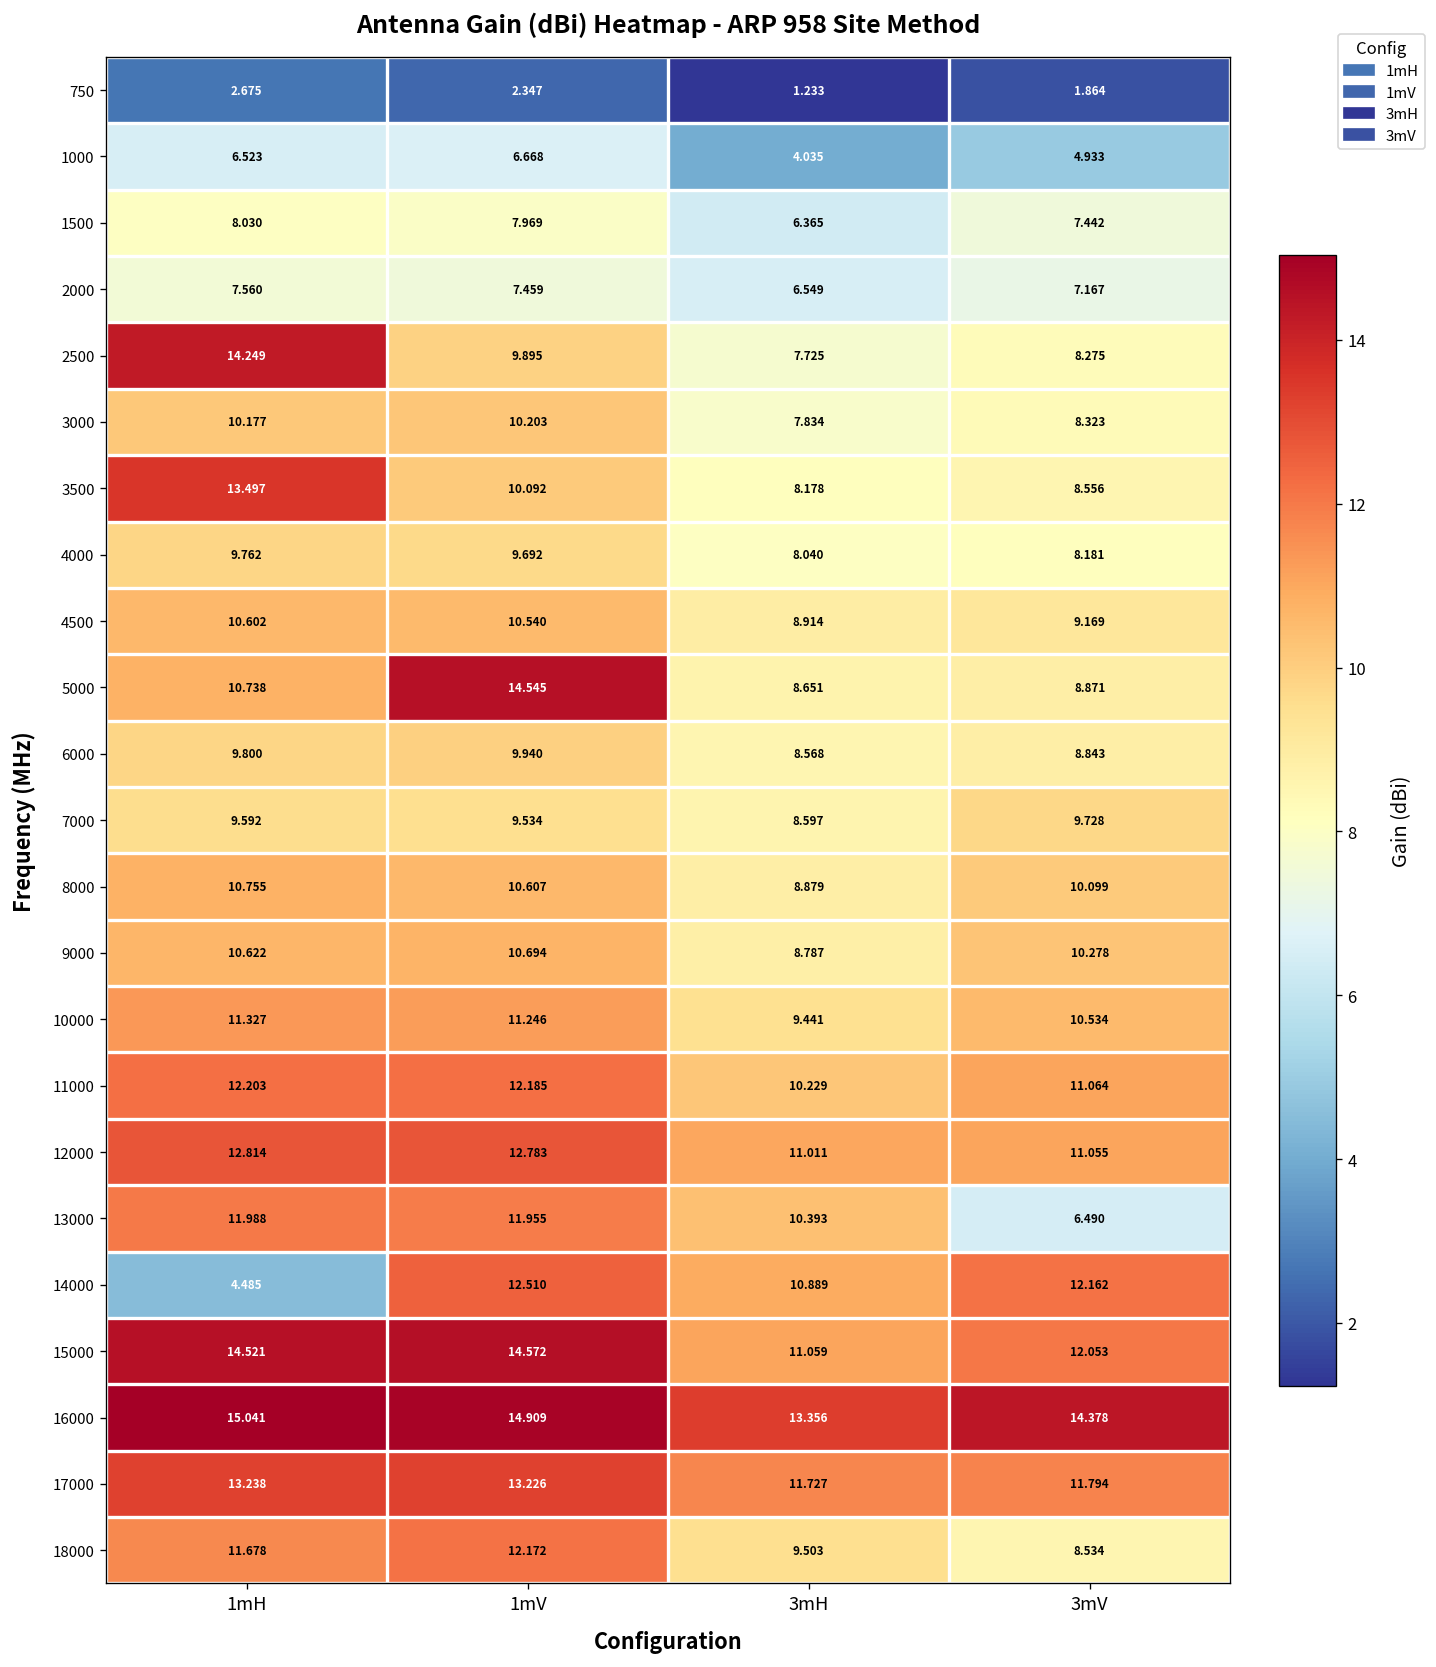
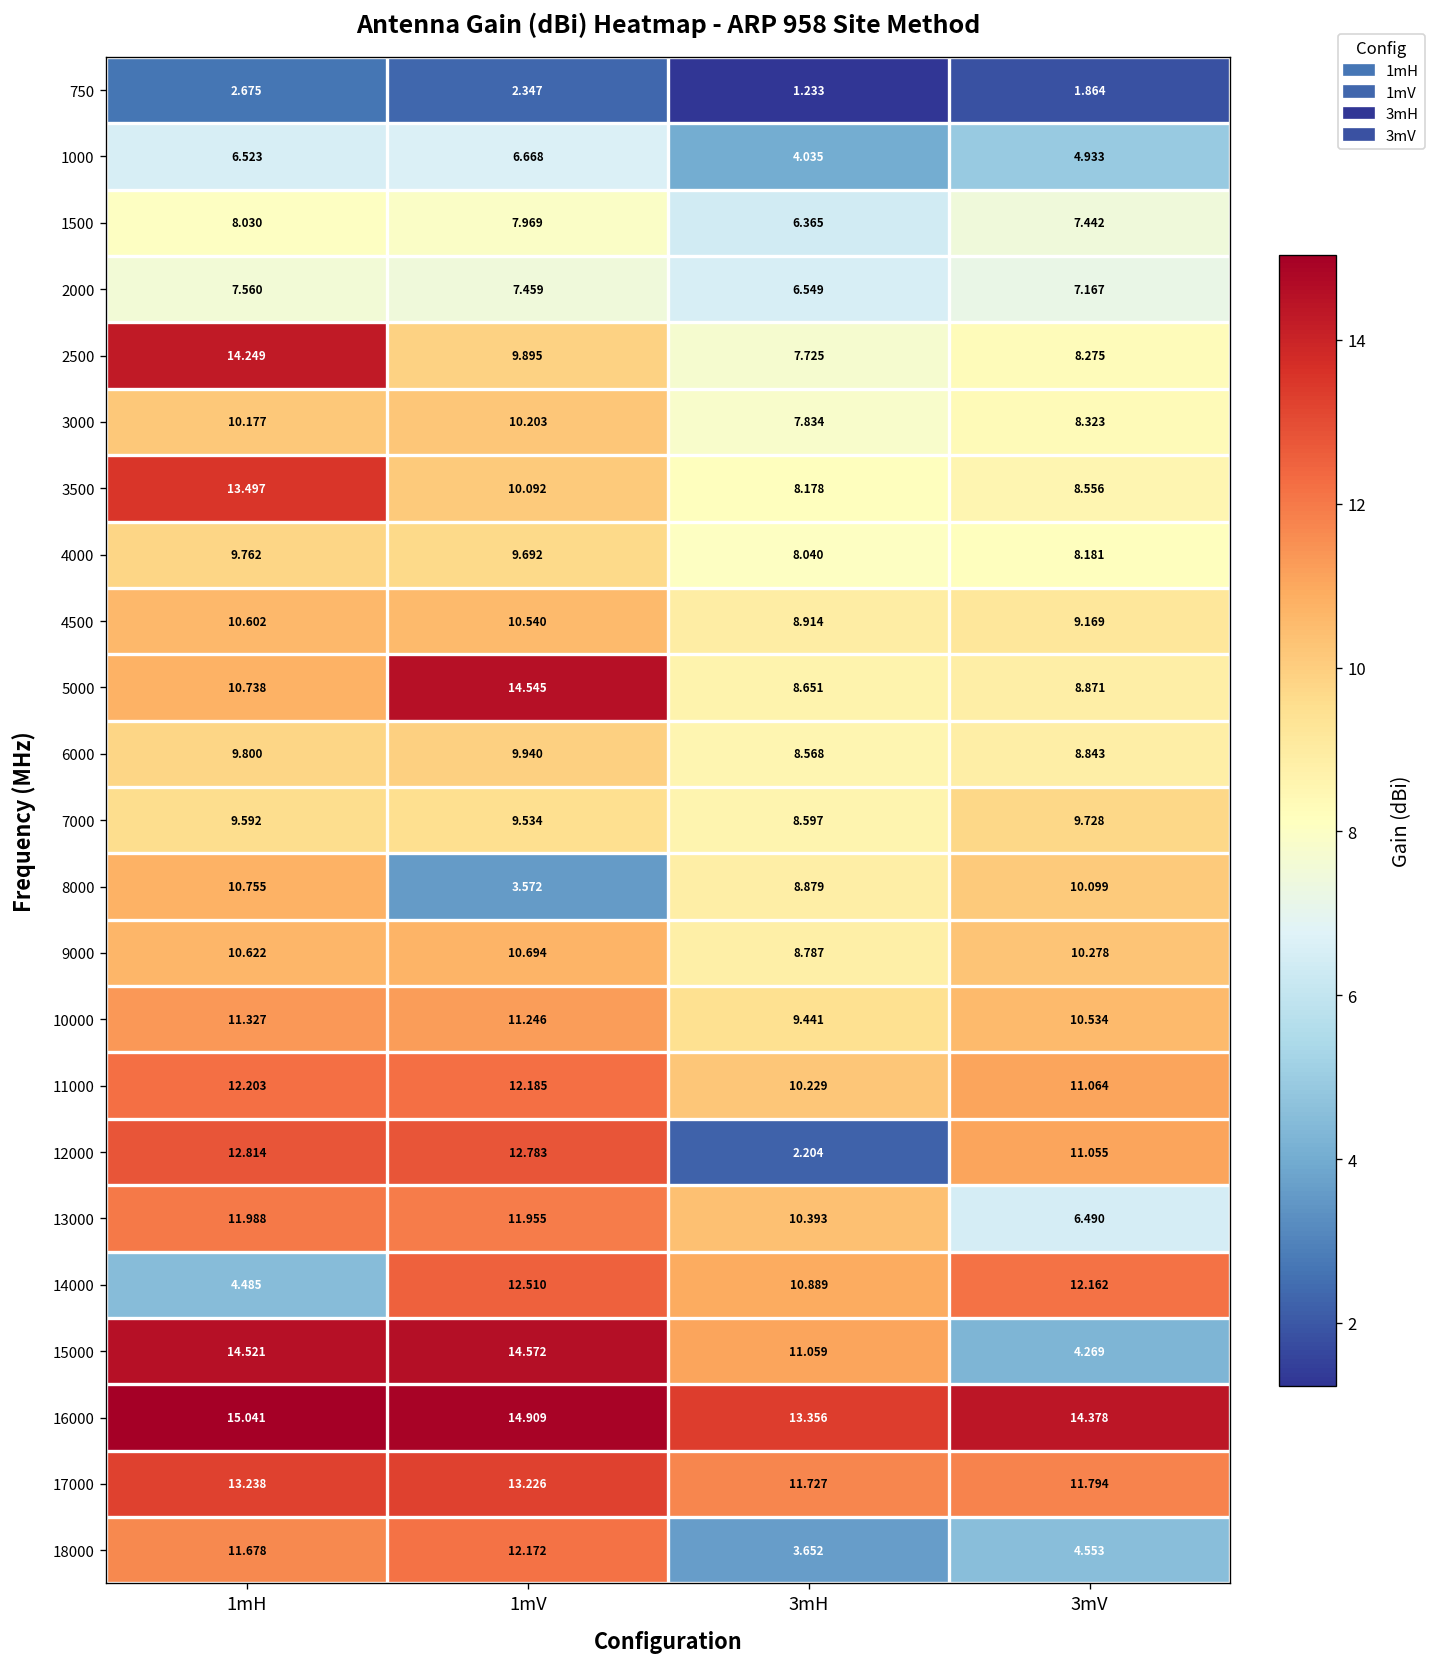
  {
    "750": {
      "1mH": 2.675,
      "1mV": 2.347,
      "3mH": 1.233,
      "3mV": 1.864
    },
    "1000": {
      "1mH": 6.523,
      "1mV": 6.668,
      "3mH": 4.035,
      "3mV": 4.933
    },
    "1500": {
      "1mH": 8.030,
      "1mV": 7.969,
      "3mH": 6.365,
      "3mV": 7.442
    },
    "2000": {
      "1mH": 7.560,
      "1mV": 7.459,
      "3mH": 6.549,
      "3mV": 7.167
    },
    "2500": {
      "1mH": 14.249,
      "1mV": 9.895,
      "3mH": 7.725,
      "3mV": 8.275
    },
    "3000": {
      "1mH": 10.177,
      "1mV": 10.203,
      "3mH": 7.834,
      "3mV": 8.323
    },
    "3500": {
      "1mH": 13.497,
      "1mV": 10.092,
      "3mH": 8.178,
      "3mV": 8.556
    },
    "4000": {
      "1mH": 9.762,
      "1mV": 9.692,
      "3mH": 8.040,
      "3mV": 8.181
    },
    "4500": {
      "1mH": 10.602,
      "1mV": 10.540,
      "3mH": 8.914,
      "3mV": 9.169
    },
    "5000": {
      "1mH": 10.738,
      "1mV": 14.545,
      "3mH": 8.651,
      "3mV": 8.871
    },
    "6000": {
      "1mH": 9.800,
      "1mV": 9.940,
      "3mH": 8.568,
      "3mV": 8.843
    },
    "7000": {
      "1mH": 9.592,
      "1mV": 9.534,
      "3mH": 8.597,
      "3mV": 9.728
    },
    "8000": {
      "1mH": 10.755,
-     "1mV": 10.607,
+     "1mV": 3.572,
      "3mH": 8.879,
      "3mV": 10.099
    },
    "9000": {
      "1mH": 10.622,
      "1mV": 10.694,
      "3mH": 8.787,
      "3mV": 10.278
    },
    "10000": {
      "1mH": 11.327,
      "1mV": 11.246,
      "3mH": 9.441,
      "3mV": 10.534
    },
    "11000": {
      "1mH": 12.203,
      "1mV": 12.185,
      "3mH": 10.229,
      "3mV": 11.064
    },
    "12000": {
      "1mH": 12.814,
      "1mV": 12.783,
-     "3mH": 11.011,
+     "3mH": 2.204,
      "3mV": 11.055
    },
    "13000": {
      "1mH": 11.988,
      "1mV": 11.955,
      "3mH": 10.393,
      "3mV": 6.490
    },
    "14000": {
      "1mH": 4.485,
      "1mV": 12.510,
      "3mH": 10.889,
      "3mV": 12.162
    },
    "15000": {
      "1mH": 14.521,
      "1mV": 14.572,
      "3mH": 11.059,
-     "3mV": 12.053
+     "3mV": 4.269
    },
    "16000": {
      "1mH": 15.041,
      "1mV": 14.909,
      "3mH": 13.356,
      "3mV": 14.378
    },
    "17000": {
      "1mH": 13.238,
      "1mV": 13.226,
      "3mH": 11.727,
      "3mV": 11.794
    },
    "18000": {
      "1mH": 11.678,
      "1mV": 12.172,
-     "3mH": 9.503,
-     "3mV": 8.534
+     "3mH": 3.652,
+     "3mV": 4.553
    }
  }
